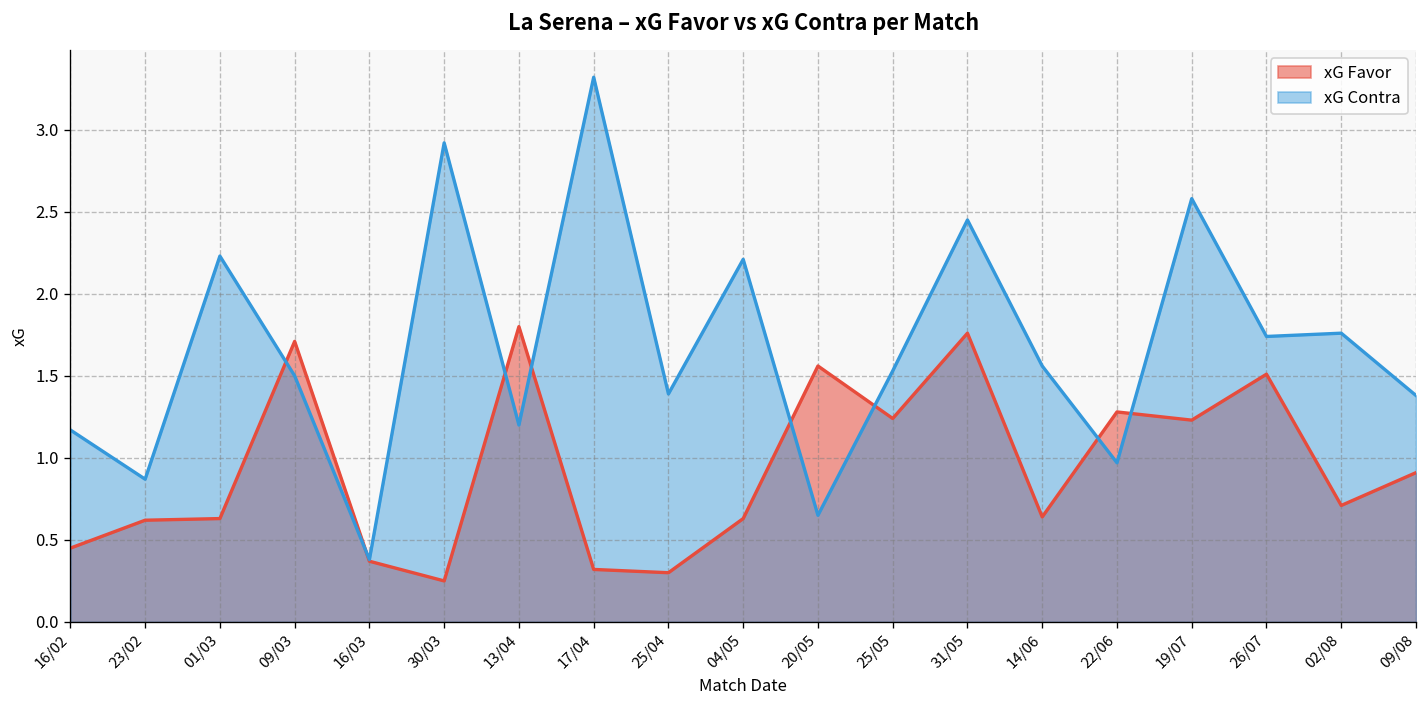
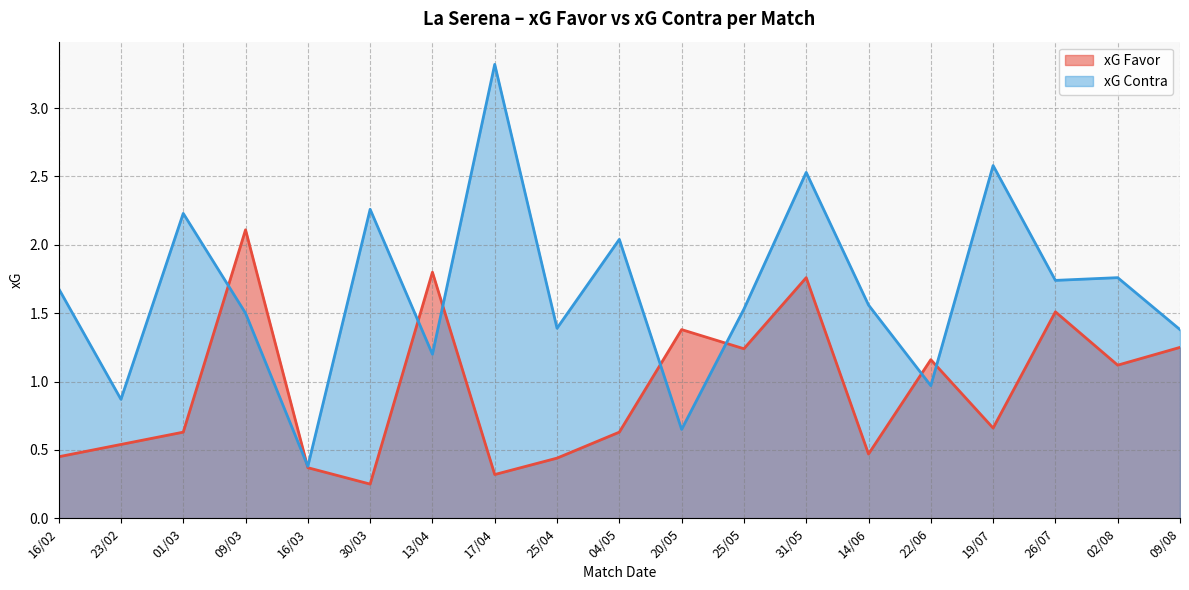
  {
    "xG Favor": {
      "16/02": 0.45,
-     "23/02": 0.62,
+     "23/02": 0.54,
      "01/03": 0.63,
-     "09/03": 1.71,
+     "09/03": 2.11,
      "30/03": 0.25,
      "13/04": 1.80,
      "17/04": 0.32,
-     "25/04": 0.30,
+     "25/04": 0.44,
      "04/05": 0.63,
-     "20/05": 1.56,
+     "20/05": 1.38,
      "25/05": 1.24,
      "31/05": 1.76,
-     "14/06": 0.64,
-     "22/06": 1.28,
-     "19/07": 1.23,
+     "14/06": 0.47,
+     "22/06": 1.16,
+     "19/07": 0.66,
      "26/07": 1.51,
-     "02/08": 0.71,
-     "09/08": 0.91
+     "02/08": 1.12,
+     "09/08": 1.25
    },
    "xG Contra": {
-     "16/02": 1.17,
+     "16/02": 1.68,
      "23/02": 0.87,
      "01/03": 2.23,
      "09/03": 1.50,
-     "30/03": 2.92,
+     "30/03": 2.26,
      "13/04": 1.20,
      "17/04": 3.32,
      "25/04": 1.39,
-     "04/05": 2.21,
+     "04/05": 2.04,
      "20/05": 0.65,
      "25/05": 1.53,
-     "31/05": 2.45,
+     "31/05": 2.53,
      "14/06": 1.56,
      "22/06": 0.97,
      "19/07": 2.58,
      "26/07": 1.74,
      "02/08": 1.76,
      "09/08": 1.38
    }
  }
